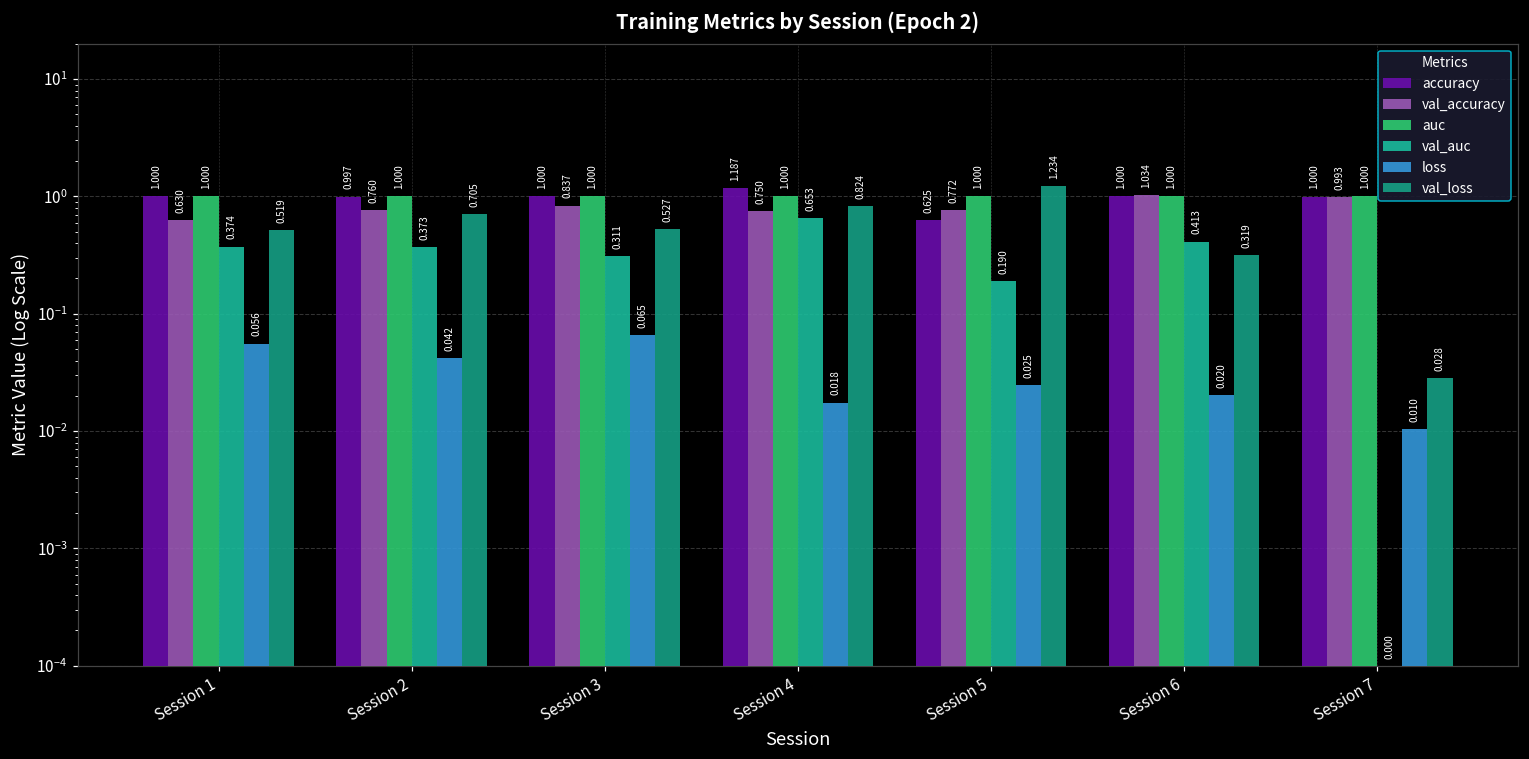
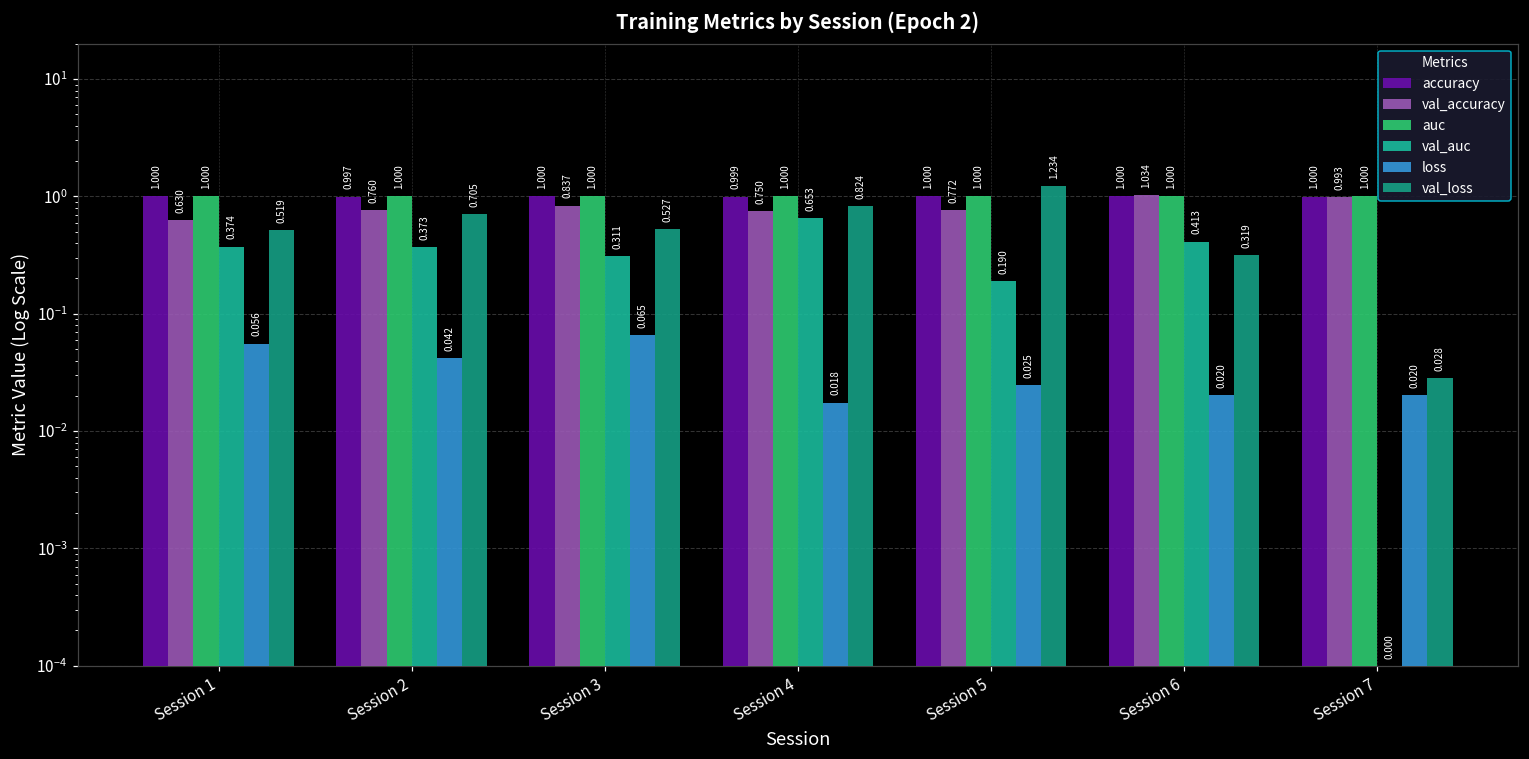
  {
    "accuracy": {
      "Session 1": 1.000,
      "Session 2": 0.997,
      "Session 3": 1.000,
-     "Session 4": 1.187,
-     "Session 5": 0.625,
+     "Session 4": 0.999,
+     "Session 5": 1.000,
      "Session 6": 1.000,
      "Session 7": 1.000
    },
    "val_accuracy": {
      "Session 1": 0.630,
      "Session 2": 0.760,
      "Session 3": 0.837,
      "Session 4": 0.750,
      "Session 5": 0.772,
      "Session 6": 1.034,
      "Session 7": 0.993
    },
    "loss": {
      "Session 1": 0.056,
      "Session 2": 0.042,
      "Session 3": 0.065,
      "Session 4": 0.018,
      "Session 5": 0.025,
      "Session 6": 0.020,
-     "Session 7": 0.010
+     "Session 7": 0.020
    }
  }
